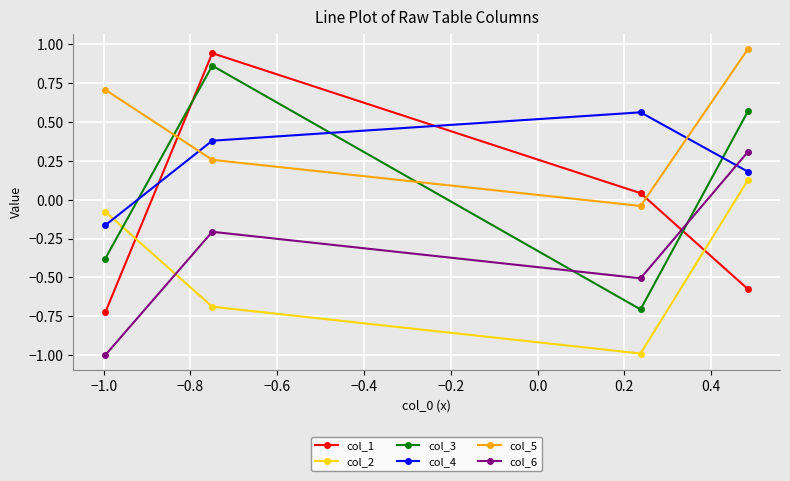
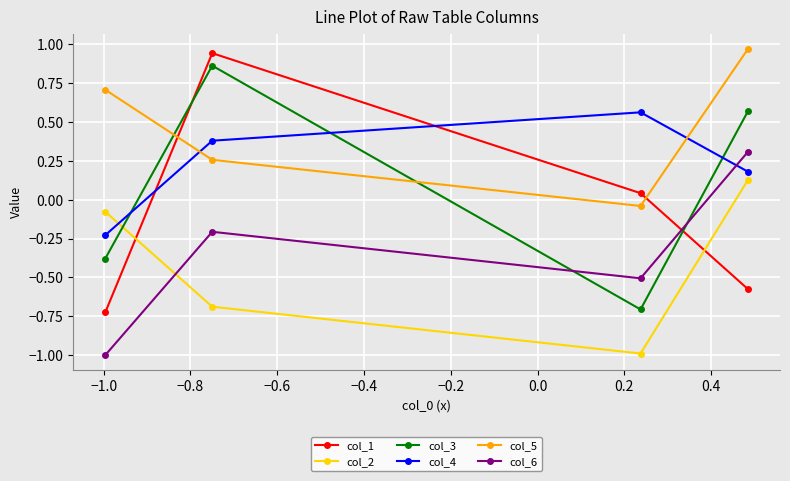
  {
    "col_1": {
      "−1.0": -0.72
    },
    "col_3": {
      "−1.0": -0.38
    },
    "col_4": {
-     "−1.0": -0.16
+     "−1.0": -0.23
    },
    "col_6": {
      "−1.0": -1.00
    }
  }
